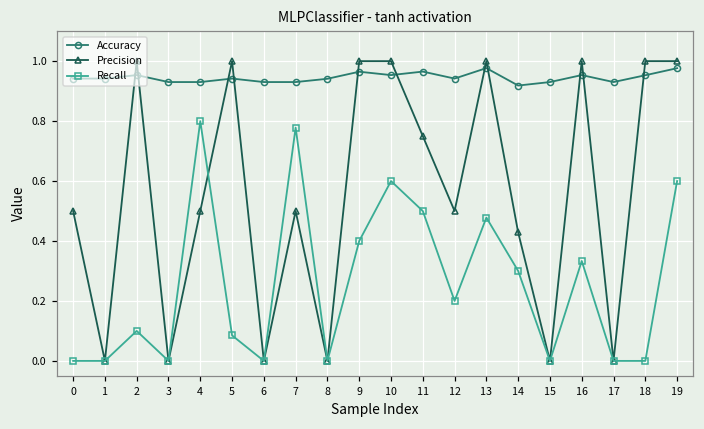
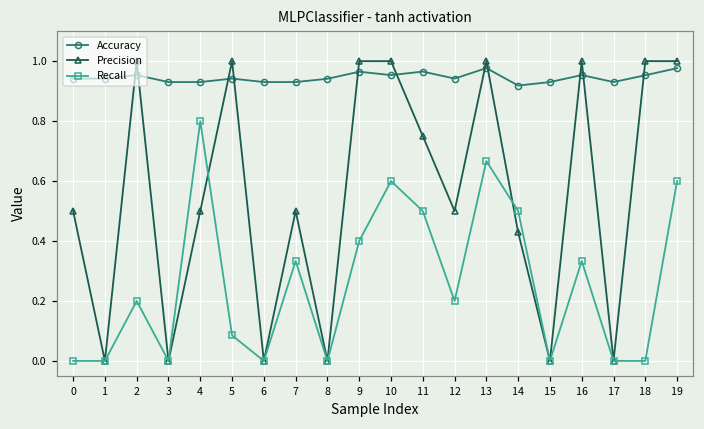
  {
    "Recall": {
      "0": 0.00,
-     "2": 0.1,
+     "2": 0.2,
      "4": 0.80,
      "5": 0.09,
-     "7": 0.78,
+     "7": 0.33,
      "9": 0.40,
      "10": 0.60,
      "11": 0.50,
      "12": 0.20,
-     "13": 0.48,
-     "14": 0.3,
+     "13": 0.67,
+     "14": 0.5,
      "16": 0.33,
      "18": 0.00,
      "19": 0.60
    }
  }
